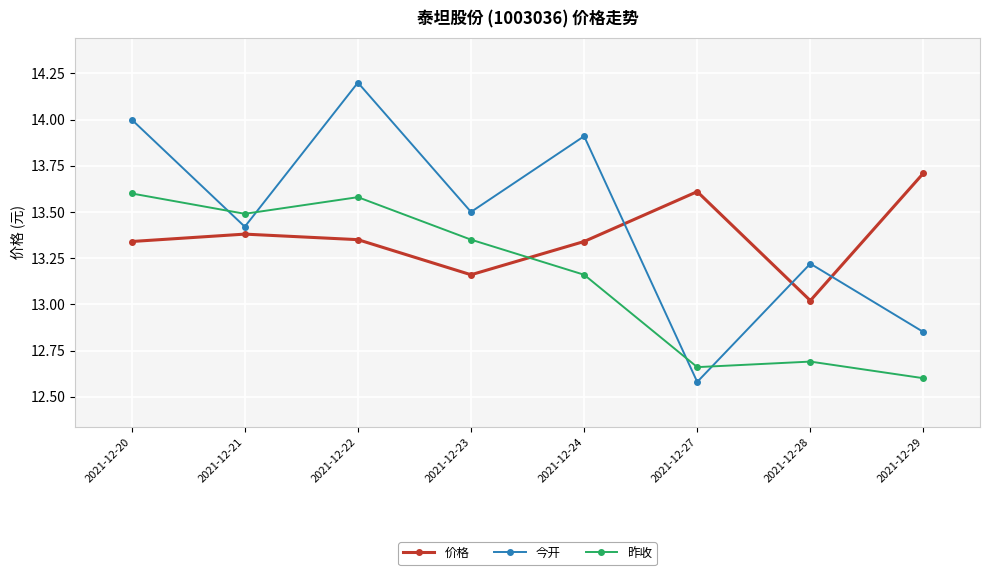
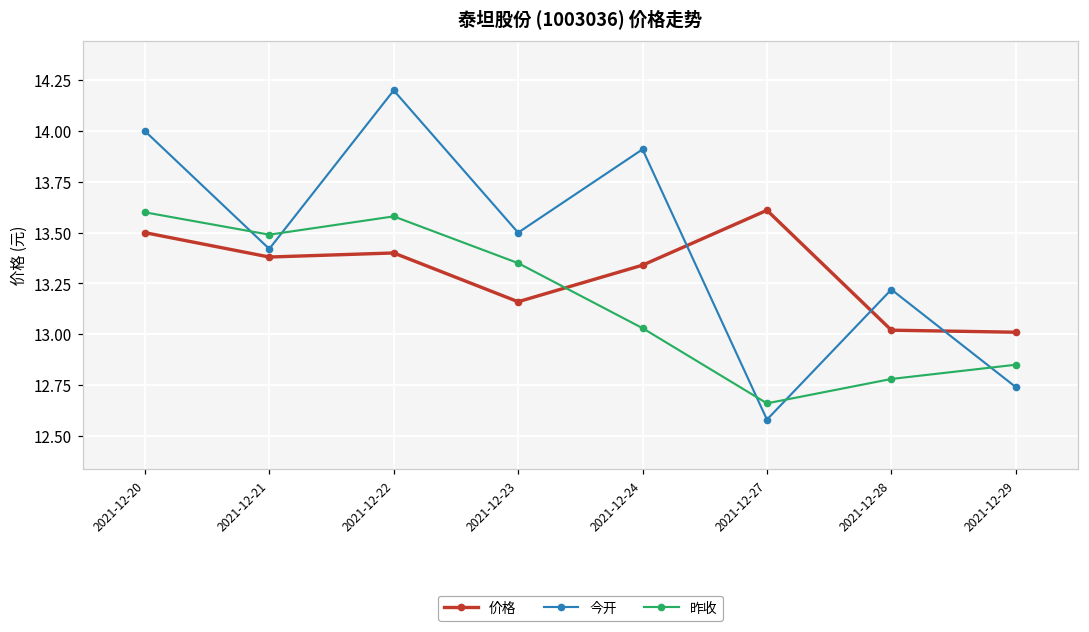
  {
    "价格": {
-     "2021-12-20": 13.34,
+     "2021-12-20": 13.50,
      "2021-12-21": 13.38,
-     "2021-12-22": 13.35,
+     "2021-12-22": 13.40,
      "2021-12-23": 13.16,
      "2021-12-24": 13.34,
      "2021-12-27": 13.61,
      "2021-12-28": 13.02,
-     "2021-12-29": 13.71
+     "2021-12-29": 13.01
    },
    "今开": {
      "2021-12-20": 14.00,
      "2021-12-21": 13.42,
      "2021-12-22": 14.20,
      "2021-12-23": 13.50,
      "2021-12-24": 13.91,
      "2021-12-27": 12.58,
      "2021-12-28": 13.22,
-     "2021-12-29": 12.85
+     "2021-12-29": 12.74
    },
    "昨收": {
      "2021-12-20": 13.60,
      "2021-12-21": 13.49,
      "2021-12-22": 13.58,
      "2021-12-23": 13.35,
-     "2021-12-24": 13.16,
+     "2021-12-24": 13.03,
      "2021-12-27": 12.66,
-     "2021-12-28": 12.69,
-     "2021-12-29": 12.60
+     "2021-12-28": 12.78,
+     "2021-12-29": 12.85
    }
  }
